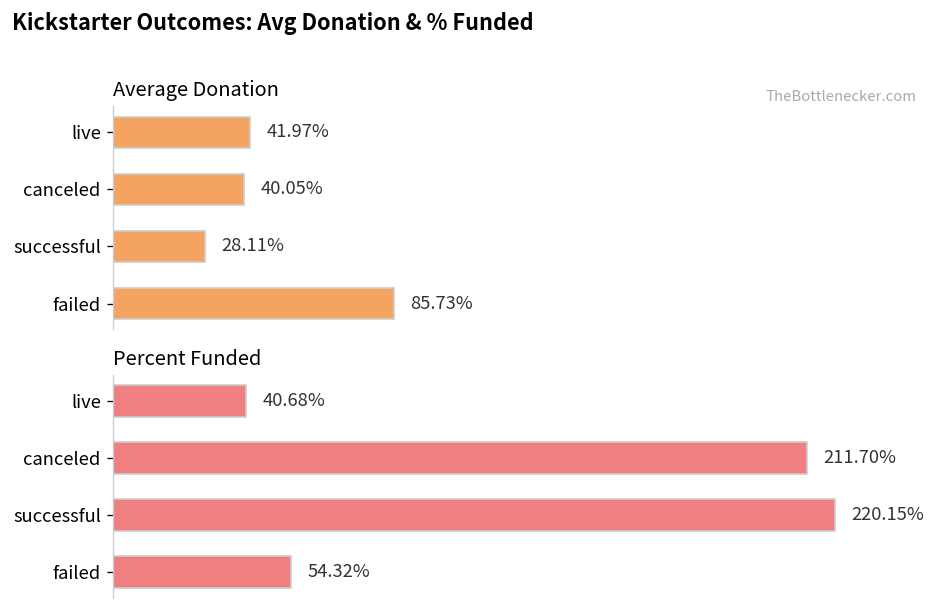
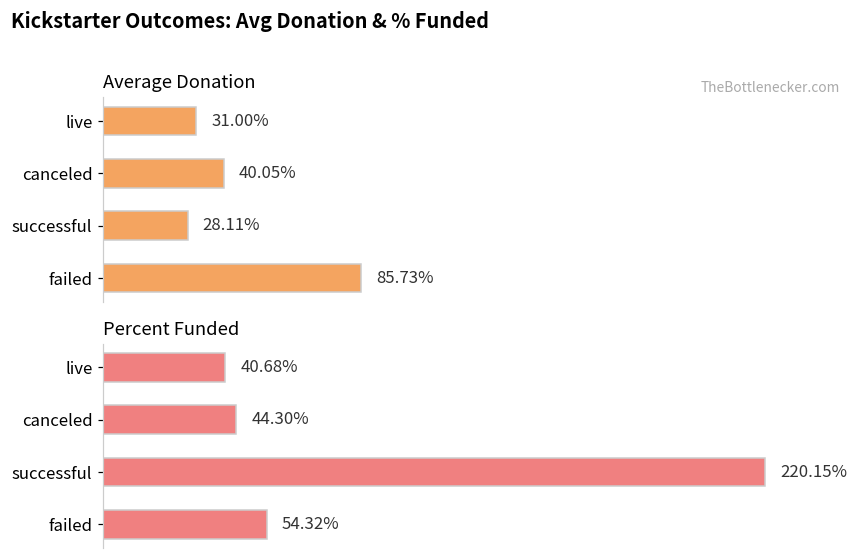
  {
    "Average Donation": {
-     "live": "41.97%",
+     "live": "31.00%",
      "canceled": "40.05%",
      "successful": "28.11%",
      "failed": "85.73%"
    },
    "Percent Funded": {
      "live": "40.68%",
-     "canceled": "211.70%",
+     "canceled": "44.30%",
      "successful": "220.15%",
      "failed": "54.32%"
    }
  }
